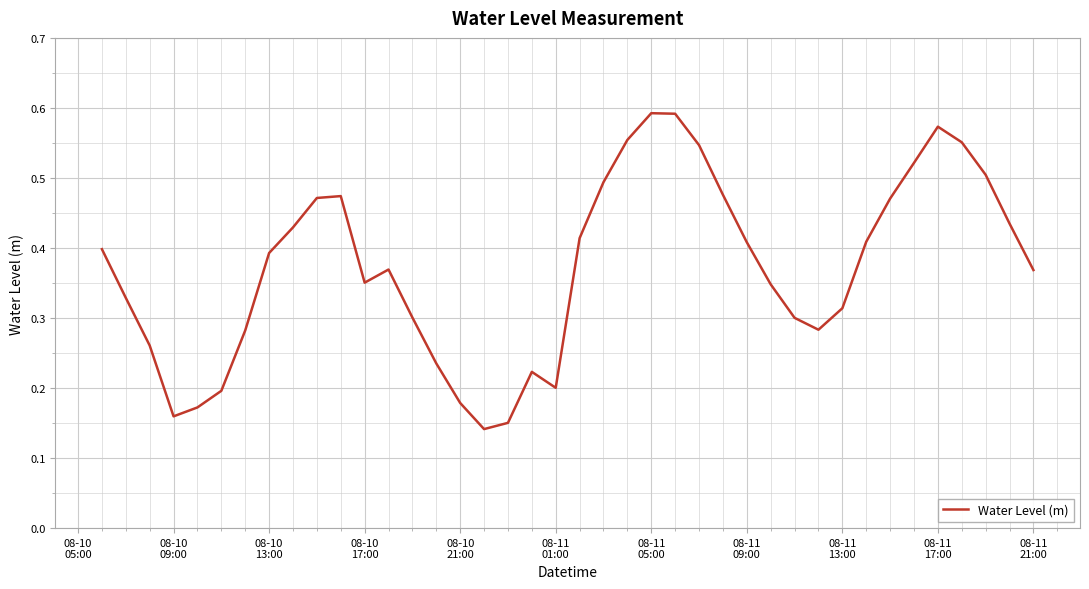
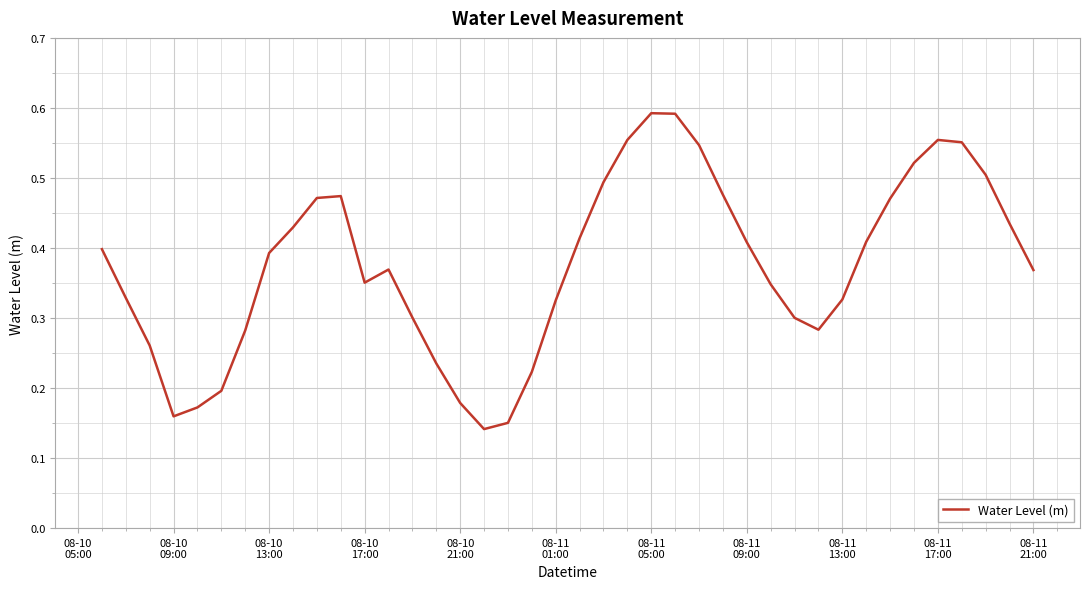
  {
    "08-10 09:00": 0.16,
    "08-10 13:00": 0.39,
    "08-10 17:00": 0.35,
    "08-10 21:00": 0.18,
-   "08-11 01:00": 0.20,
+   "08-11 01:00": 0.33,
    "08-11 05:00": 0.59,
    "08-11 09:00": 0.41,
-   "08-11 13:00": 0.31,
-   "08-11 17:00": 0.57,
+   "08-11 13:00": 0.33,
+   "08-11 17:00": 0.55,
    "08-11 21:00": 0.37
  }
